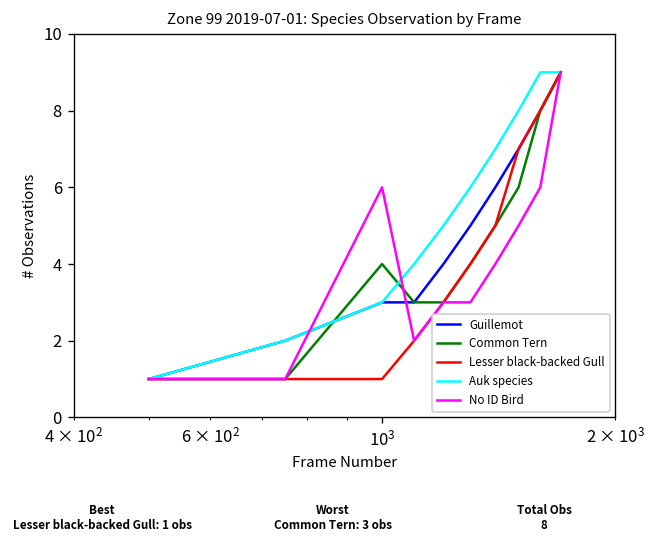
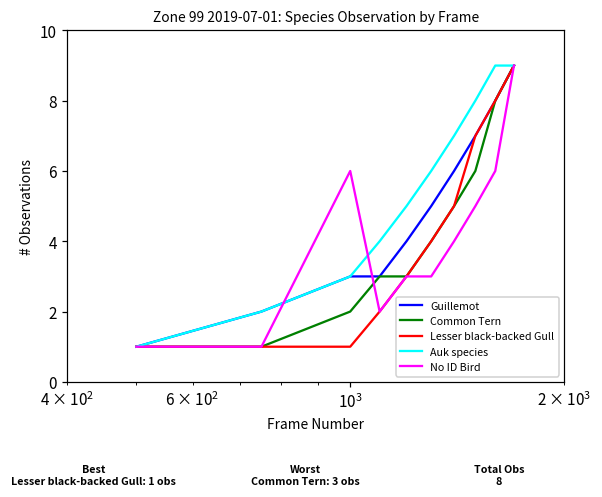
  {
    "Common Tern": {
-     "10^3": 4
+     "10^3": 2
    },
    "Lesser black-backed Gull": {
      "10^3": 1
    },
    "No ID Bird": {
      "10^3": 6
    }
  }
